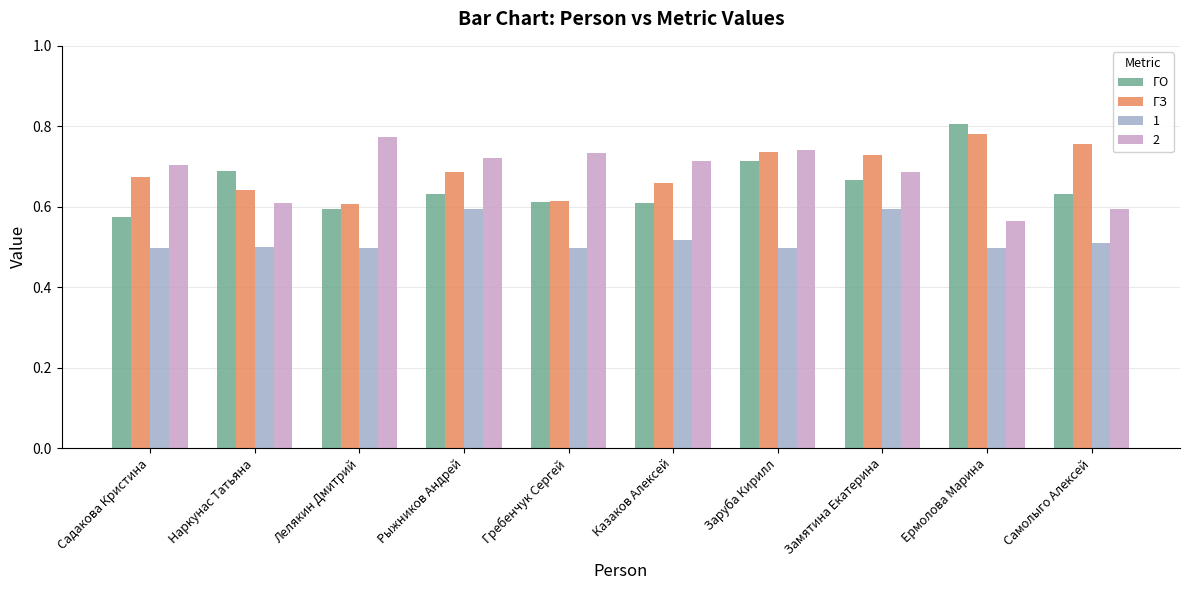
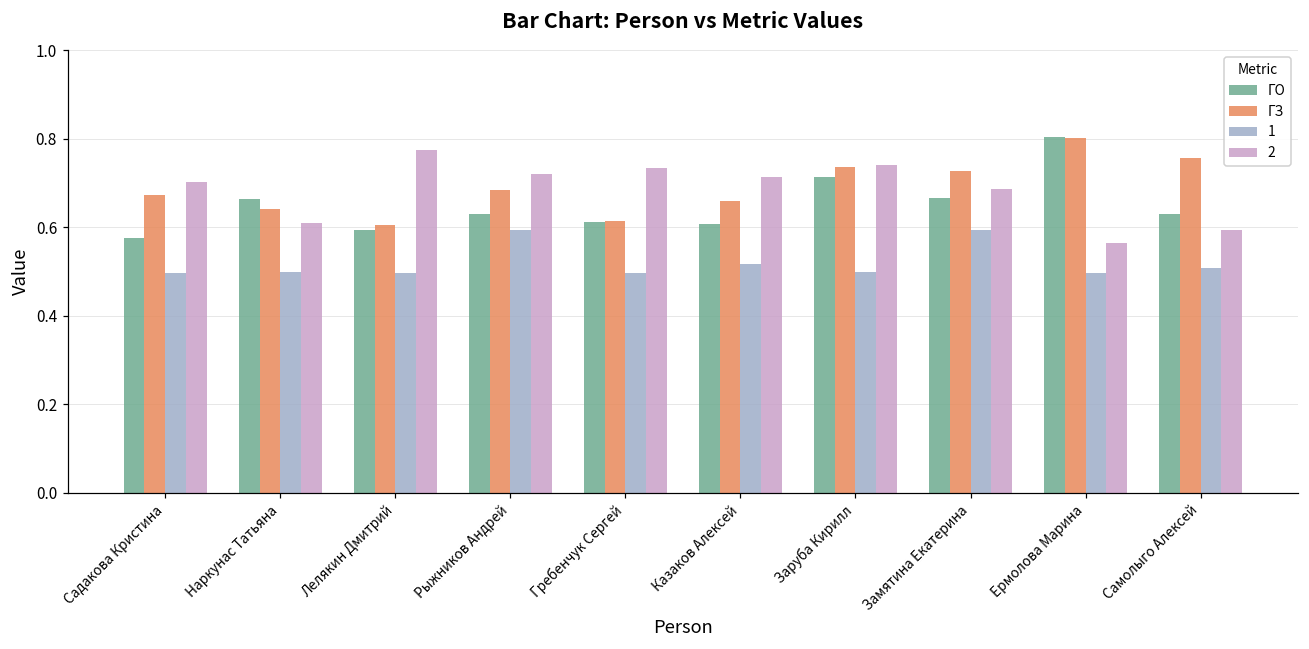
  {
    "ГО": {
      "Садакова Кристина": 0.58,
-     "Наркунас Татьяна": 0.69,
+     "Наркунас Татьяна": 0.66,
      "Лелякин Дмитрий": 0.60,
      "Рыжников Андрей": 0.63,
      "Гребенчук Сергей": 0.61,
      "Казаков Алексей": 0.61,
      "Заруба Кирилл": 0.71,
      "Замятина Екатерина": 0.67,
      "Ермолова Марина": 0.80,
      "Самолыго Алексей": 0.63
    },
    "ГЗ": {
      "Садакова Кристина": 0.67,
      "Наркунас Татьяна": 0.64,
      "Лелякин Дмитрий": 0.61,
      "Рыжников Андрей": 0.69,
      "Гребенчук Сергей": 0.61,
      "Казаков Алексей": 0.66,
      "Заруба Кирилл": 0.74,
      "Замятина Екатерина": 0.73,
-     "Ермолова Марина": 0.78,
+     "Ермолова Марина": 0.80,
      "Самолыго Алексей": 0.76
    }
  }
